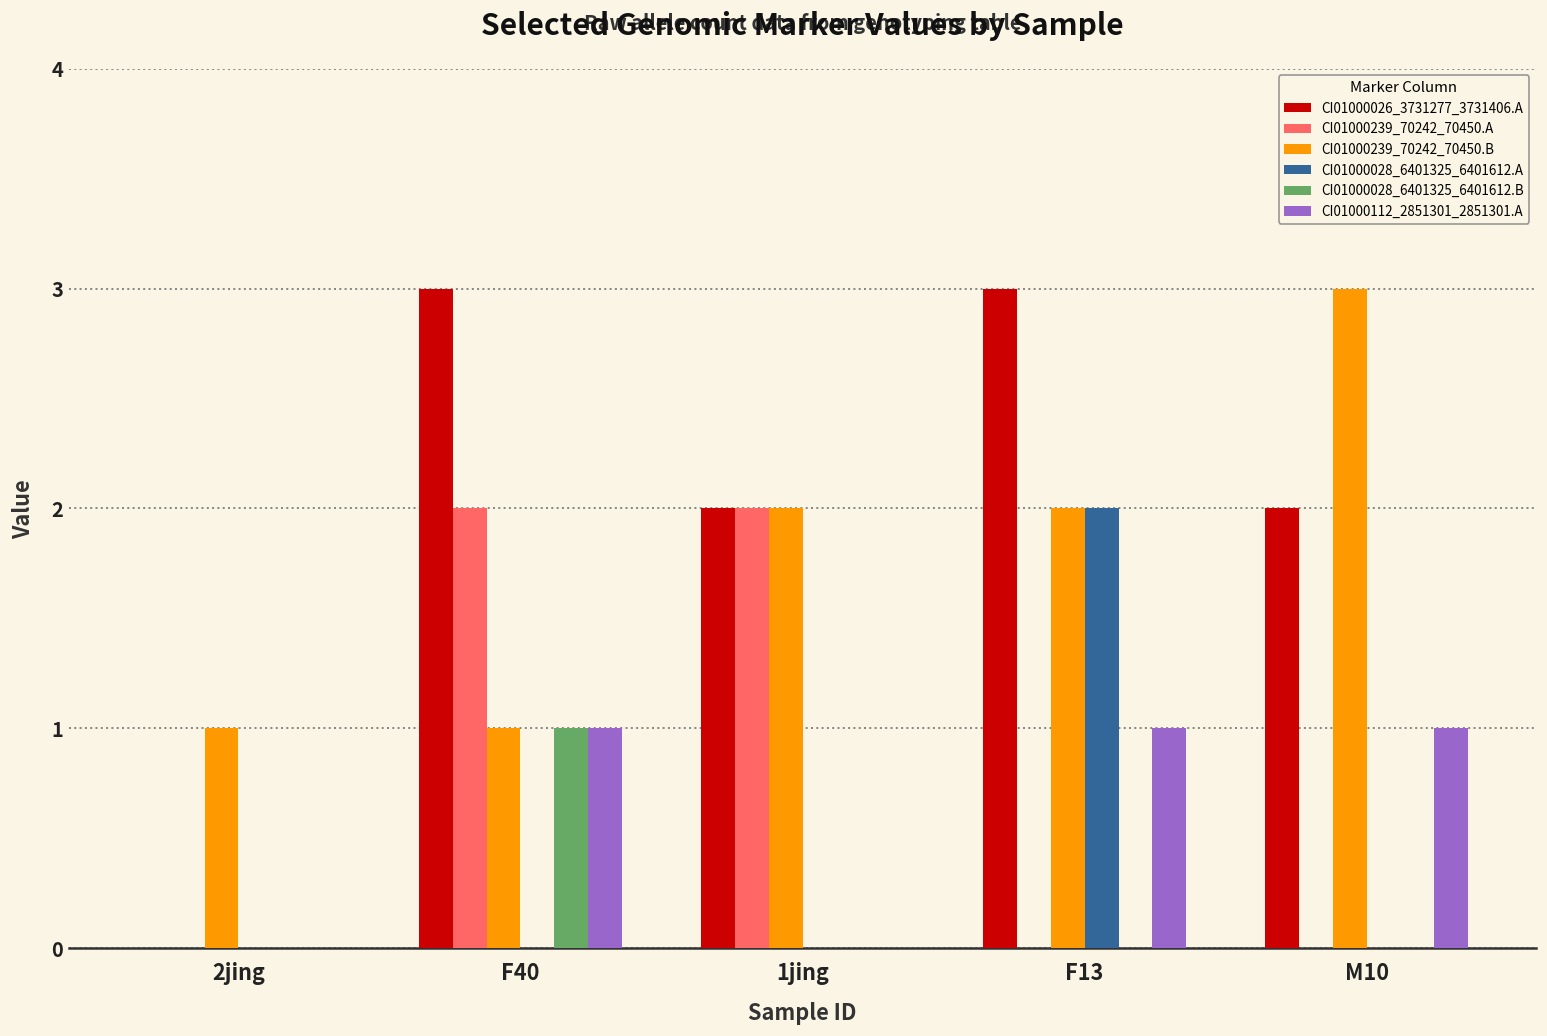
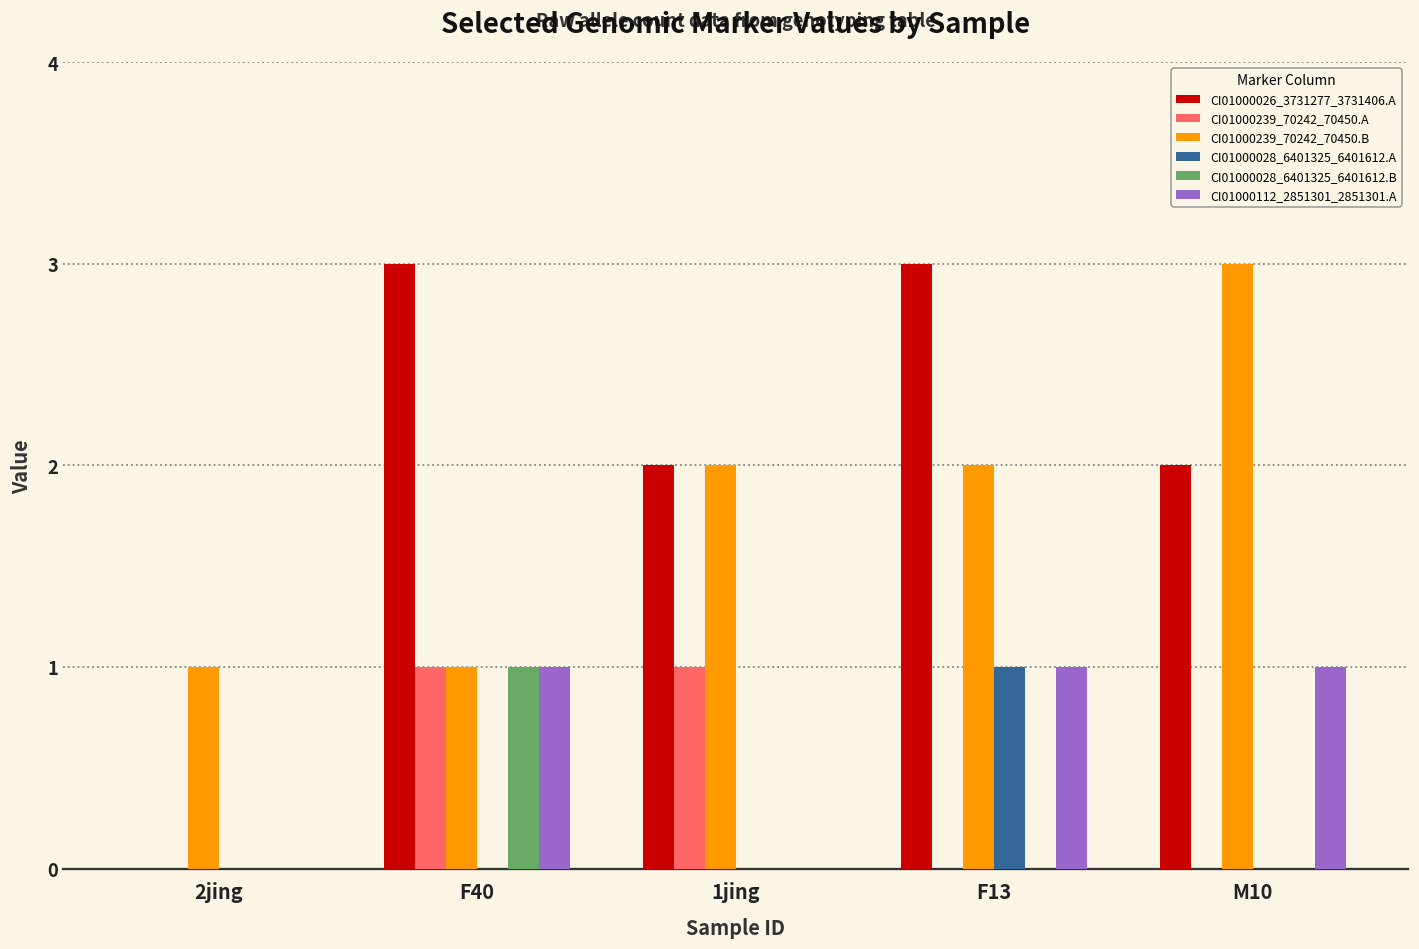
  {
    "CI01000026_3731277_3731406.A": {
      "2jing": 0,
      "F40": 3,
      "1jing": 2,
      "F13": 3,
      "M10": 2
    },
    "CI01000239_70242_70450.A": {
      "2jing": 0,
-     "F40": 2,
-     "1jing": 2,
+     "F40": 1,
+     "1jing": 1,
      "F13": 0,
      "M10": 0
    },
    "CI01000239_70242_70450.B": {
      "2jing": 1,
      "F40": 1,
      "1jing": 2,
      "F13": 2,
      "M10": 3
    },
    "CI01000028_6401325_6401612.A": {
      "2jing": 0,
      "F40": 0,
      "1jing": 0,
-     "F13": 2,
+     "F13": 1,
      "M10": 0
    },
    "CI01000028_6401325_6401612.B": {
      "2jing": 0,
      "F40": 1,
      "1jing": 0,
      "F13": 0,
      "M10": 0
    },
    "CI01000112_2851301_2851301.A": {
      "2jing": 0,
      "F40": 1,
      "1jing": 0,
      "F13": 1,
      "M10": 1
    }
  }
